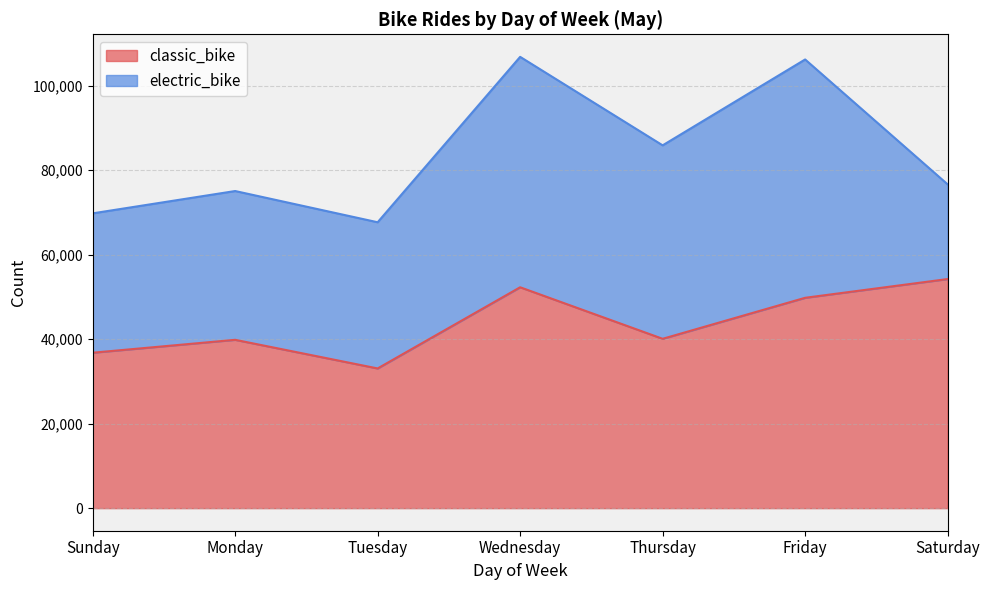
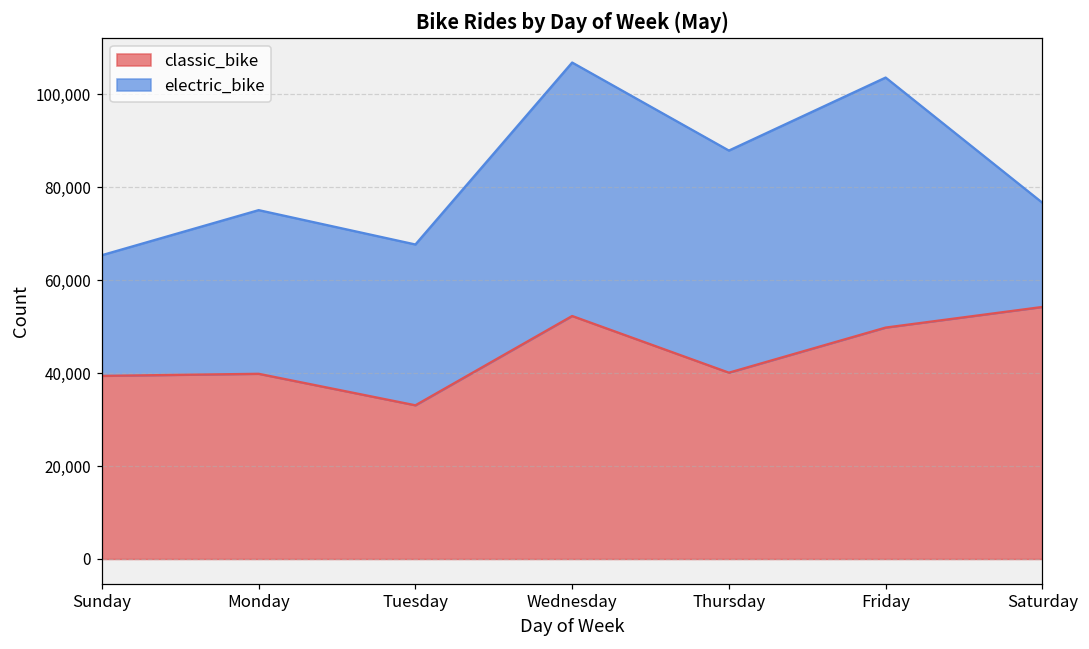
  {
    "classic_bike": {
-     "Sunday": "37,000",
+     "Sunday": "39,000",
      "Monday": "40,000",
      "Tuesday": "33,000",
      "Wednesday": "52,000",
      "Thursday": "40,000",
      "Friday": "50,000",
      "Saturday": "54,000"
    },
    "electric_bike": {
-     "Sunday": "33,000",
+     "Sunday": "26,000",
      "Monday": "35,000",
      "Tuesday": "35,000",
      "Wednesday": "55,000",
-     "Thursday": "46,000",
-     "Friday": "56,000",
+     "Thursday": "48,000",
+     "Friday": "54,000",
      "Saturday": "22,000"
    }
  }
